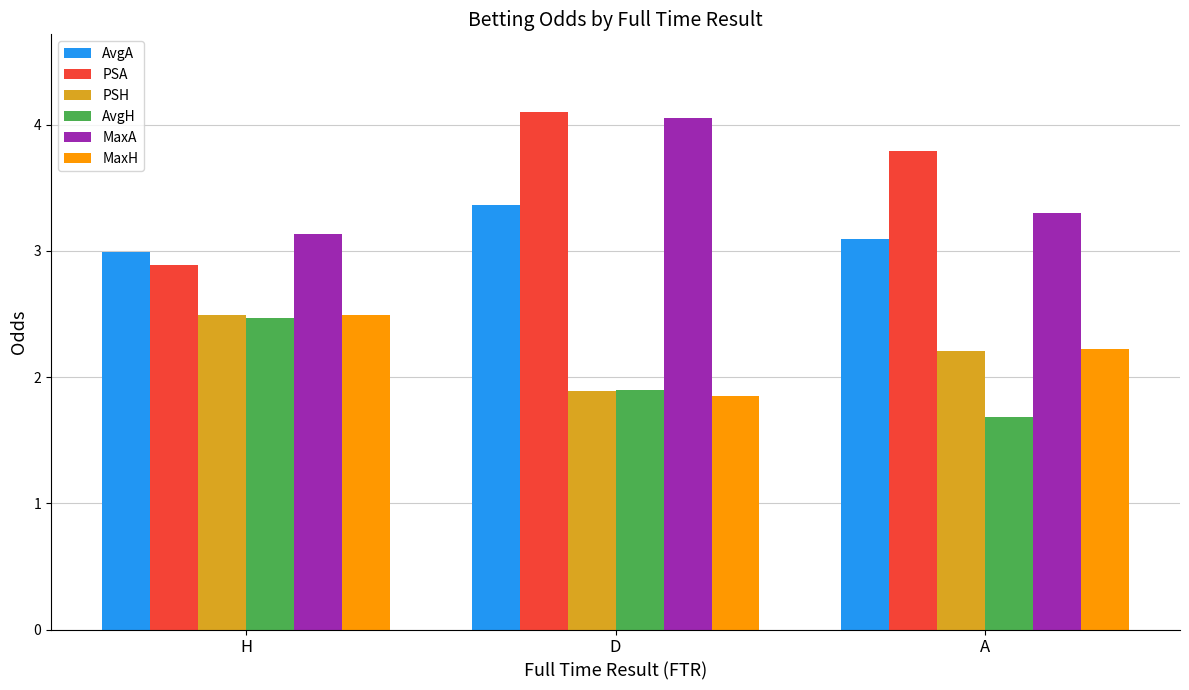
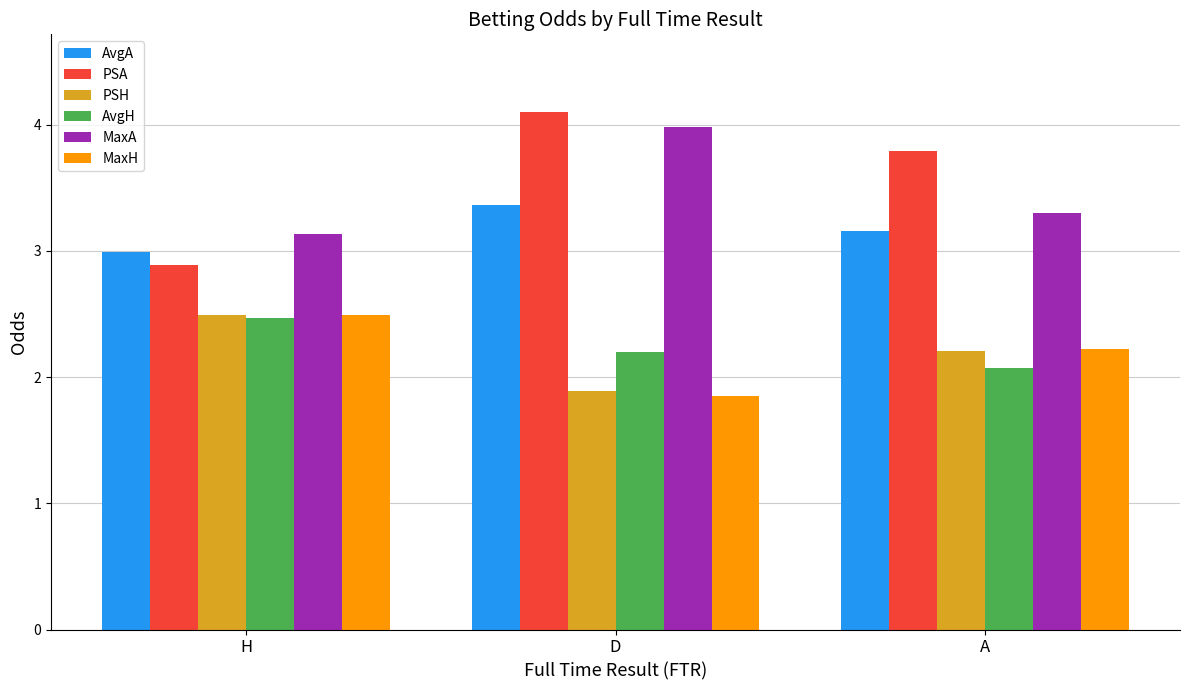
  {
    "AvgA": {
      "H": 2.99,
      "D": 3.36,
-     "A": 3.09
+     "A": 3.16
    },
    "PSA": {
      "H": 2.89,
      "D": 4.10,
      "A": 3.79
    },
    "AvgH": {
      "H": 2.47,
-     "D": 1.9,
-     "A": 1.68
+     "D": 2.2,
+     "A": 2.07
    },
    "MaxA": {
      "H": 3.13,
-     "D": 4.05,
+     "D": 3.98,
      "A": 3.30
    }
  }
